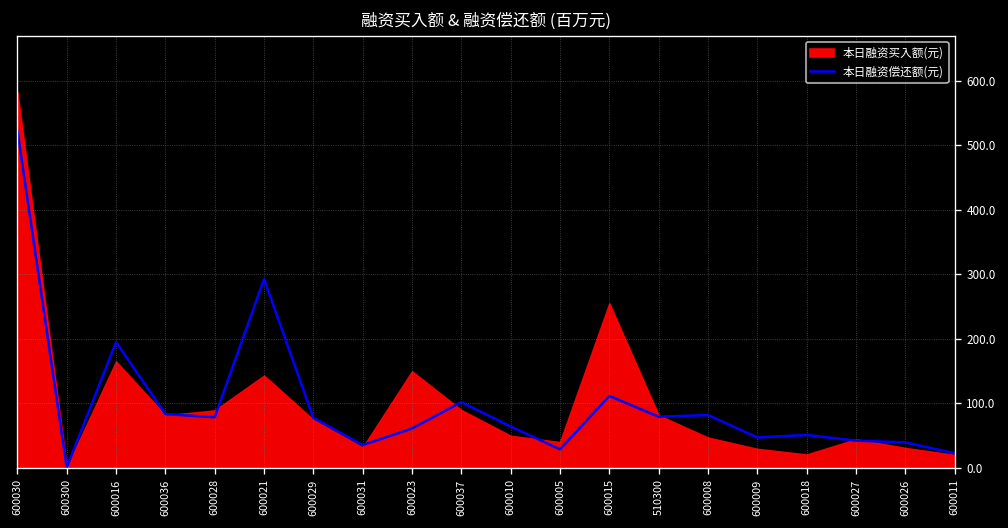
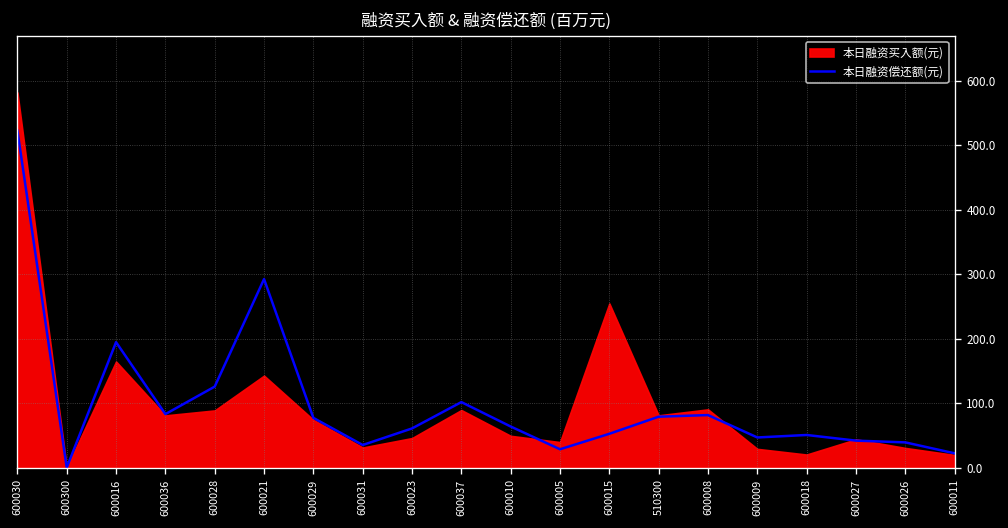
  {
    "本日融资偿还额(元)": {
      "600030": 520,
      "600016": 190,
-     "600028": 80,
+     "600028": 130,
      "600021": 290,
      "600023": 60,
      "600037": 100,
      "600010": 60,
      "600005": 30,
-     "600015": 110,
+     "600015": 50,
      "600008": 80,
      "600009": 50,
      "600018": 50,
      "600026": 40
    },
    "本日融资买入额(元)": {
      "600030": 580,
      "600016": 160,
      "600028": 90,
      "600021": 140,
-     "600023": 150,
+     "600023": 50,
      "600037": 90,
      "600010": 50,
      "600005": 40,
      "600015": 250,
-     "600008": 50,
+     "600008": 90,
      "600009": 30,
      "600018": 20,
      "600026": 30
    }
  }
